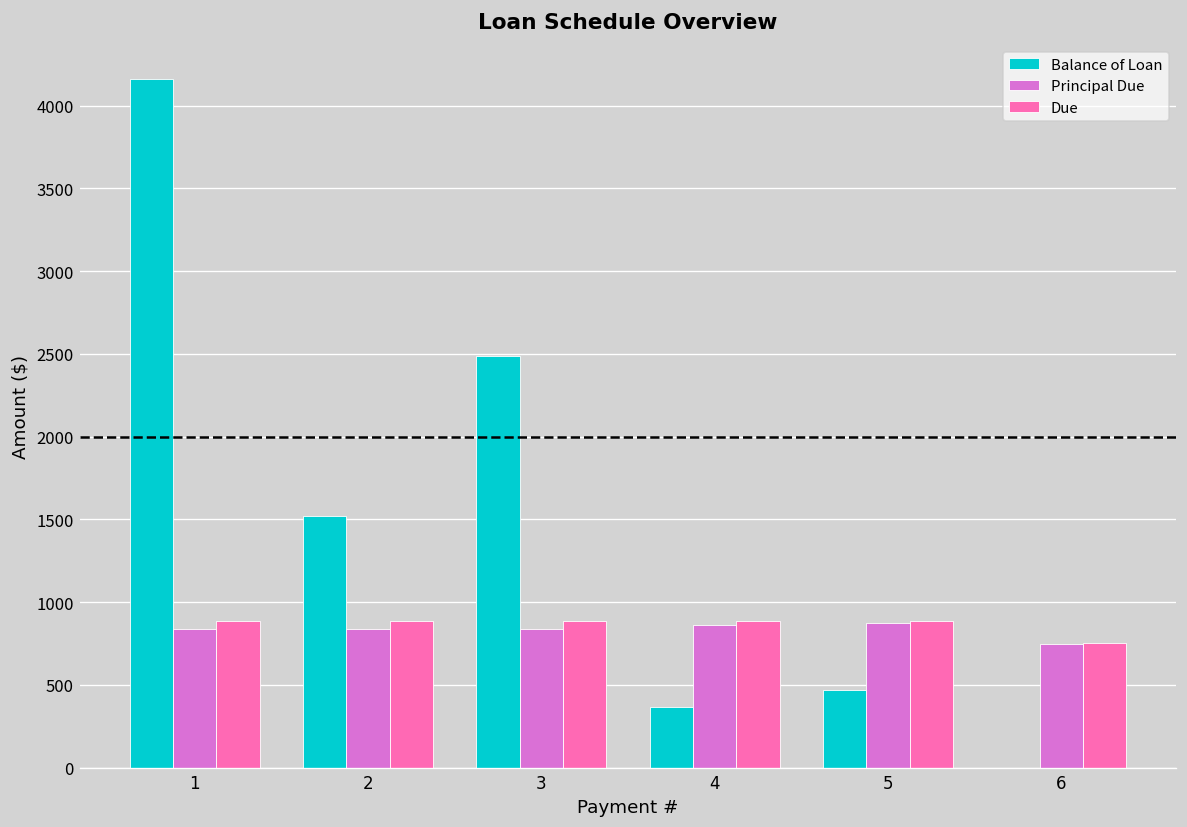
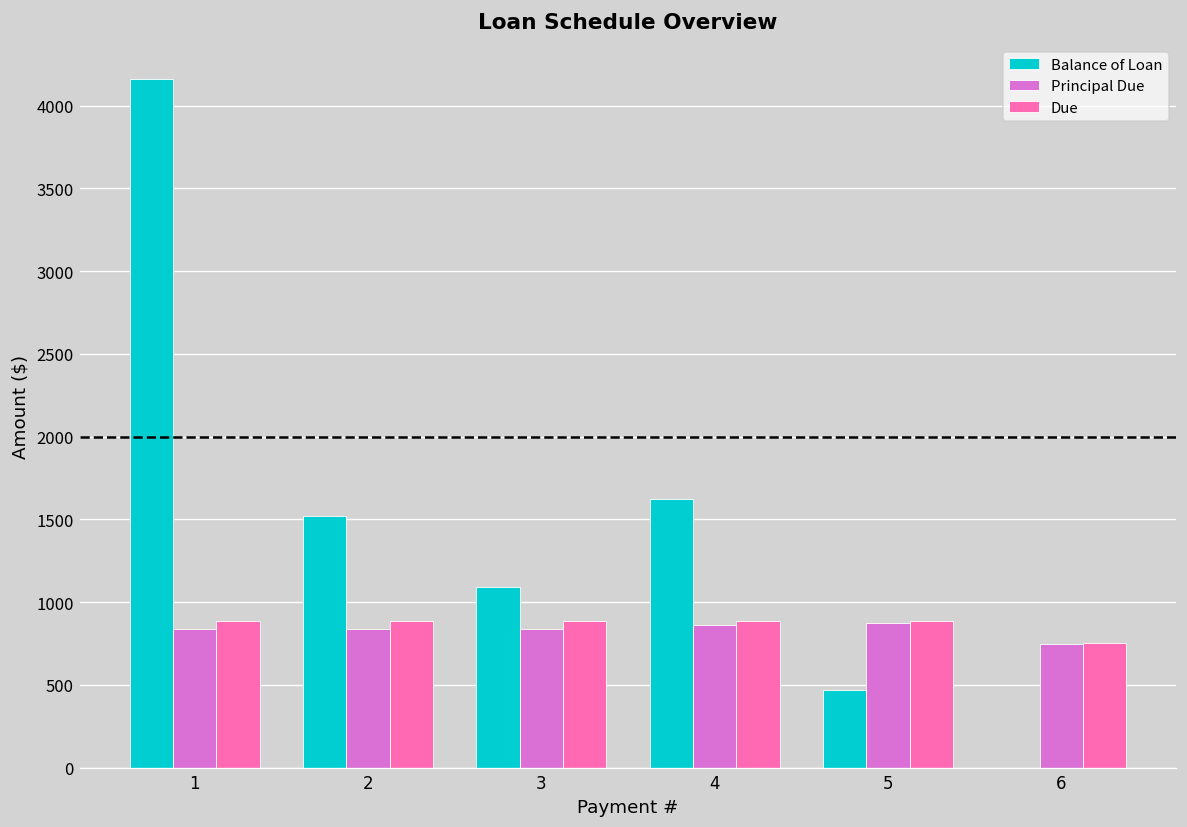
  {
    "Balance of Loan": {
      "1": 4160,
      "2": 1520,
-     "3": 2480,
-     "4": 370,
+     "3": 1090,
+     "4": 1620,
      "5": 470,
      "6": 0
    }
  }
